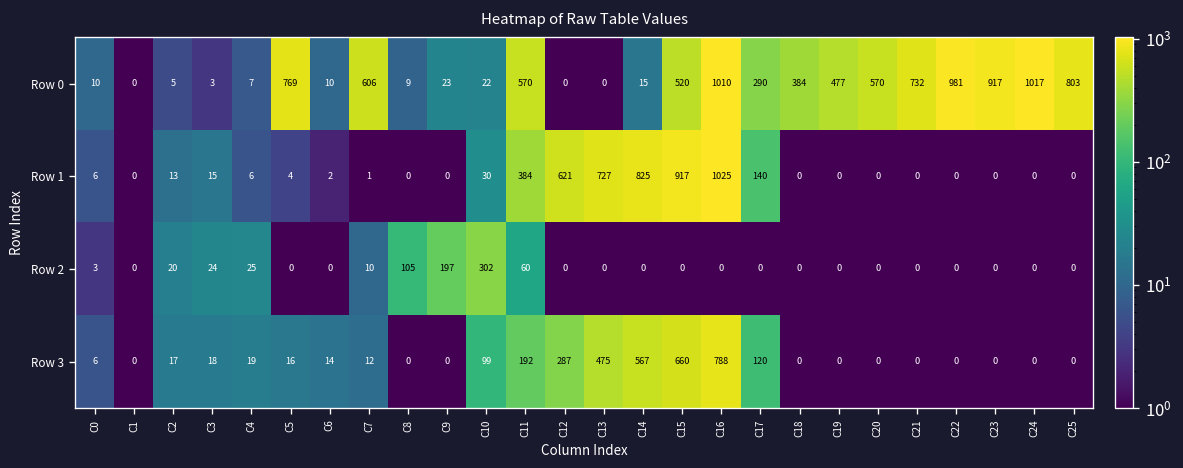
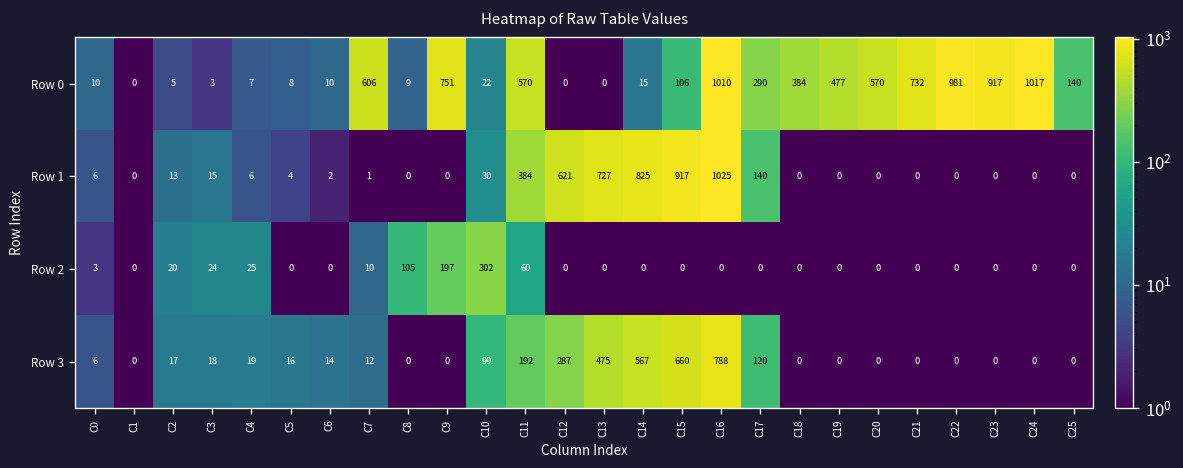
  {
    "Row 0": {
      "C0": 10,
      "C1": 0,
      "C2": 5,
      "C3": 3,
      "C4": 7,
-     "C5": 769,
+     "C5": 8,
      "C6": 10,
      "C7": 606,
      "C8": 9,
-     "C9": 23,
+     "C9": 751,
      "C10": 22,
      "C11": 570,
      "C12": 0,
      "C13": 0,
      "C14": 15,
-     "C15": 520,
+     "C15": 106,
      "C16": 1010,
      "C17": 290,
      "C18": 384,
      "C19": 477,
      "C20": 570,
      "C21": 732,
      "C22": 981,
      "C23": 917,
      "C24": 1017,
-     "C25": 803
+     "C25": 140
    },
    "Row 1": {
      "C0": 6,
      "C1": 0,
      "C2": 13,
      "C3": 15,
      "C4": 6,
      "C5": 4,
      "C6": 2,
      "C7": 1,
      "C8": 0,
      "C9": 0,
      "C10": 30,
      "C11": 384,
      "C12": 621,
      "C13": 727,
      "C14": 825,
      "C15": 917,
      "C16": 1025,
      "C17": 140,
      "C18": 0,
      "C19": 0,
      "C20": 0,
      "C21": 0,
      "C22": 0,
      "C23": 0,
      "C24": 0,
      "C25": 0
    },
    "Row 2": {
      "C0": 3,
      "C1": 0,
      "C2": 20,
      "C3": 24,
      "C4": 25,
      "C5": 0,
      "C6": 0,
      "C7": 10,
      "C8": 105,
      "C9": 197,
      "C10": 302,
      "C11": 60,
      "C12": 0,
      "C13": 0,
      "C14": 0,
      "C15": 0,
      "C16": 0,
      "C17": 0,
      "C18": 0,
      "C19": 0,
      "C20": 0,
      "C21": 0,
      "C22": 0,
      "C23": 0,
      "C24": 0,
      "C25": 0
    },
    "Row 3": {
      "C0": 6,
      "C1": 0,
      "C2": 17,
      "C3": 18,
      "C4": 19,
      "C5": 16,
      "C6": 14,
      "C7": 12,
      "C8": 0,
      "C9": 0,
      "C10": 99,
      "C11": 192,
      "C12": 287,
      "C13": 475,
      "C14": 567,
      "C15": 660,
      "C16": 788,
      "C17": 120,
      "C18": 0,
      "C19": 0,
      "C20": 0,
      "C21": 0,
      "C22": 0,
      "C23": 0,
      "C24": 0,
      "C25": 0
    }
  }
